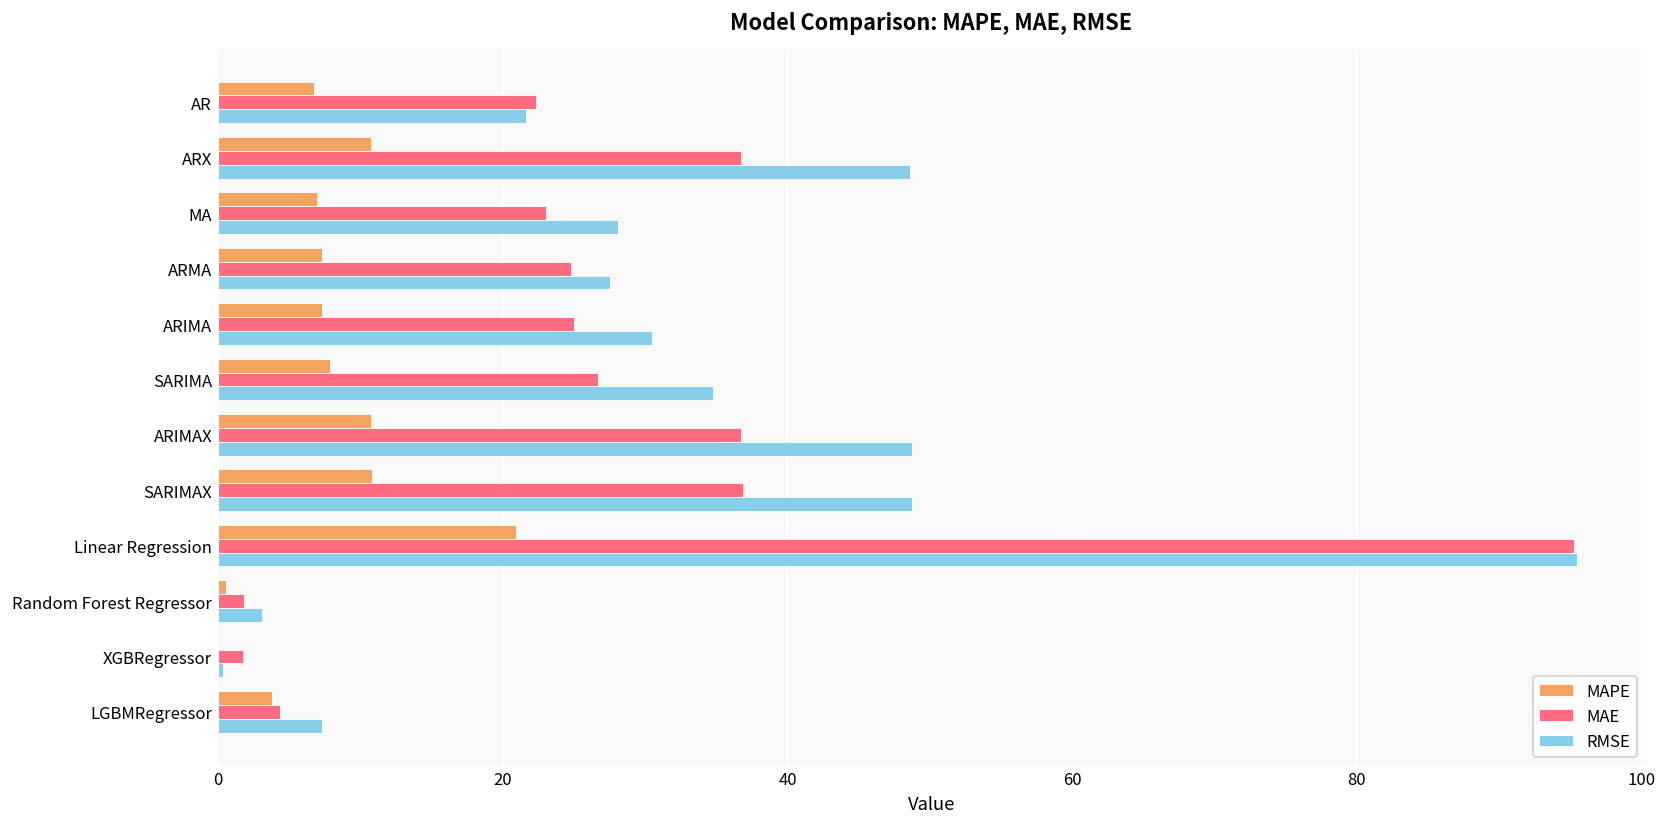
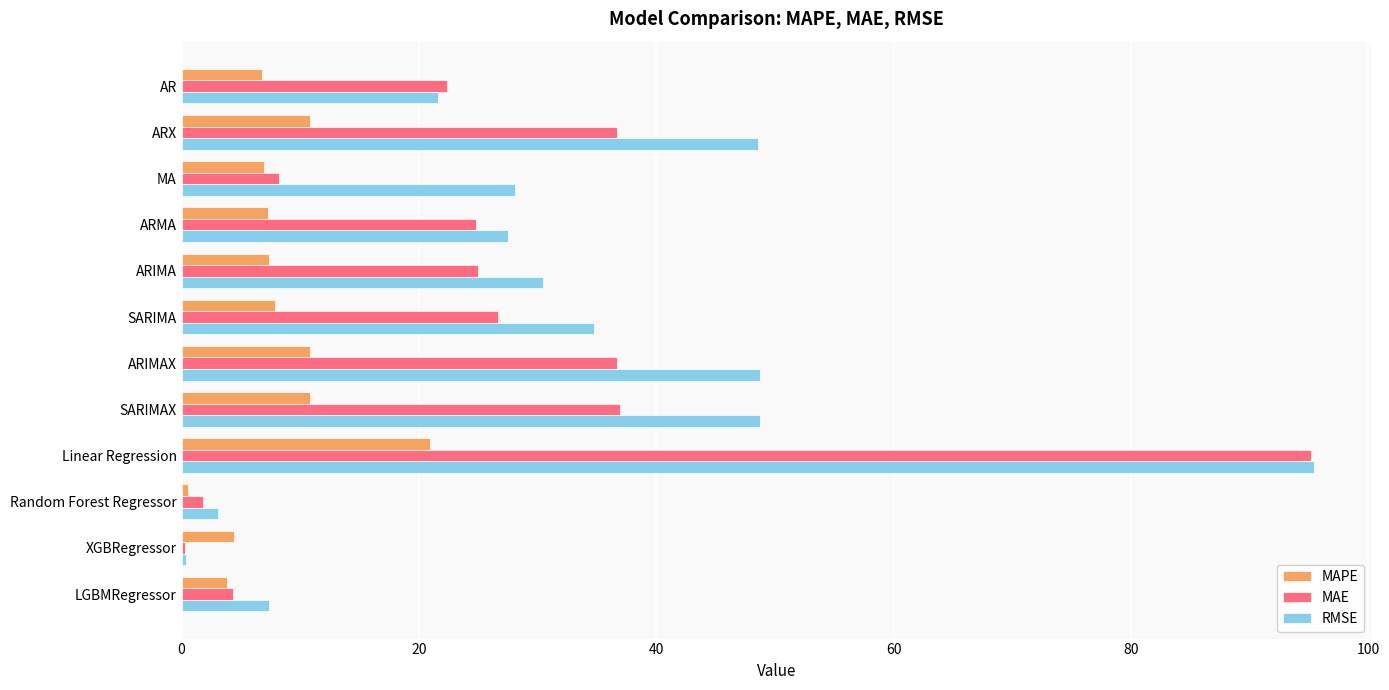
  {
    "MAPE": {
      "AR": 6.8,
      "ARX": 10.8,
      "MA": 6.9,
      "ARMA": 7.3,
      "ARIMA": 7.3,
      "SARIMA": 7.9,
      "ARIMAX": 10.8,
      "SARIMAX": 10.8,
      "Linear Regression": 20.9,
      "Random Forest Regressor": 0.6,
-     "XGBRegressor": 0.1,
+     "XGBRegressor": 4.4,
      "LGBMRegressor": 3.8
    },
    "MAE": {
      "AR": 22.4,
      "ARX": 36.7,
-     "MA": 23.0,
+     "MA": 8.2,
      "ARMA": 24.8,
      "ARIMA": 25.0,
      "SARIMA": 26.7,
      "ARIMAX": 36.7,
      "SARIMAX": 36.9,
      "Linear Regression": 95.2,
      "Random Forest Regressor": 1.8,
-     "XGBRegressor": 1.8,
+     "XGBRegressor": 0.3,
      "LGBMRegressor": 4.3
    },
    "RMSE": {
      "AR": 21.6,
      "ARX": 48.6,
      "MA": 28.1,
      "ARMA": 27.5,
      "ARIMA": 30.5,
      "SARIMA": 34.8,
      "ARIMAX": 48.7,
      "SARIMAX": 48.8,
      "Linear Regression": 95.4,
      "Random Forest Regressor": 3.1,
      "XGBRegressor": 0.4,
      "LGBMRegressor": 7.3
    }
  }
